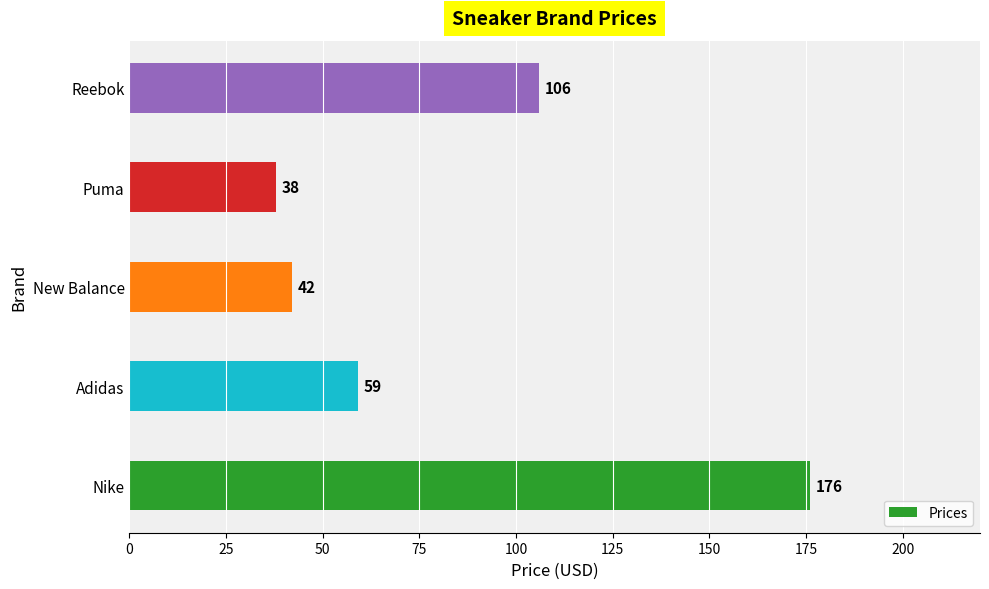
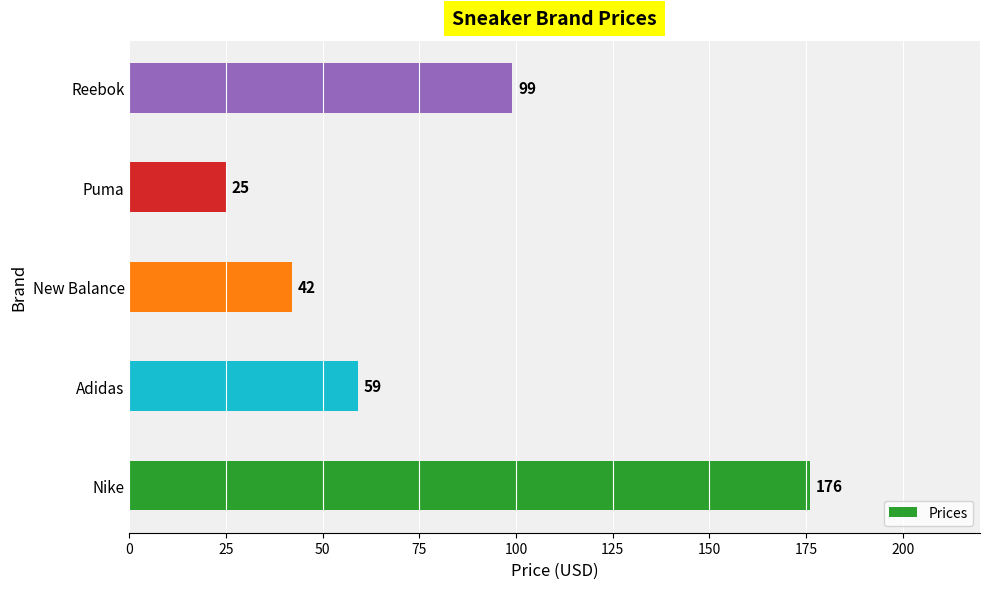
  {
-   "Reebok": 106,
-   "Puma": 38,
+   "Reebok": 99,
+   "Puma": 25,
    "New Balance": 42,
    "Adidas": 59,
    "Nike": 176
  }
